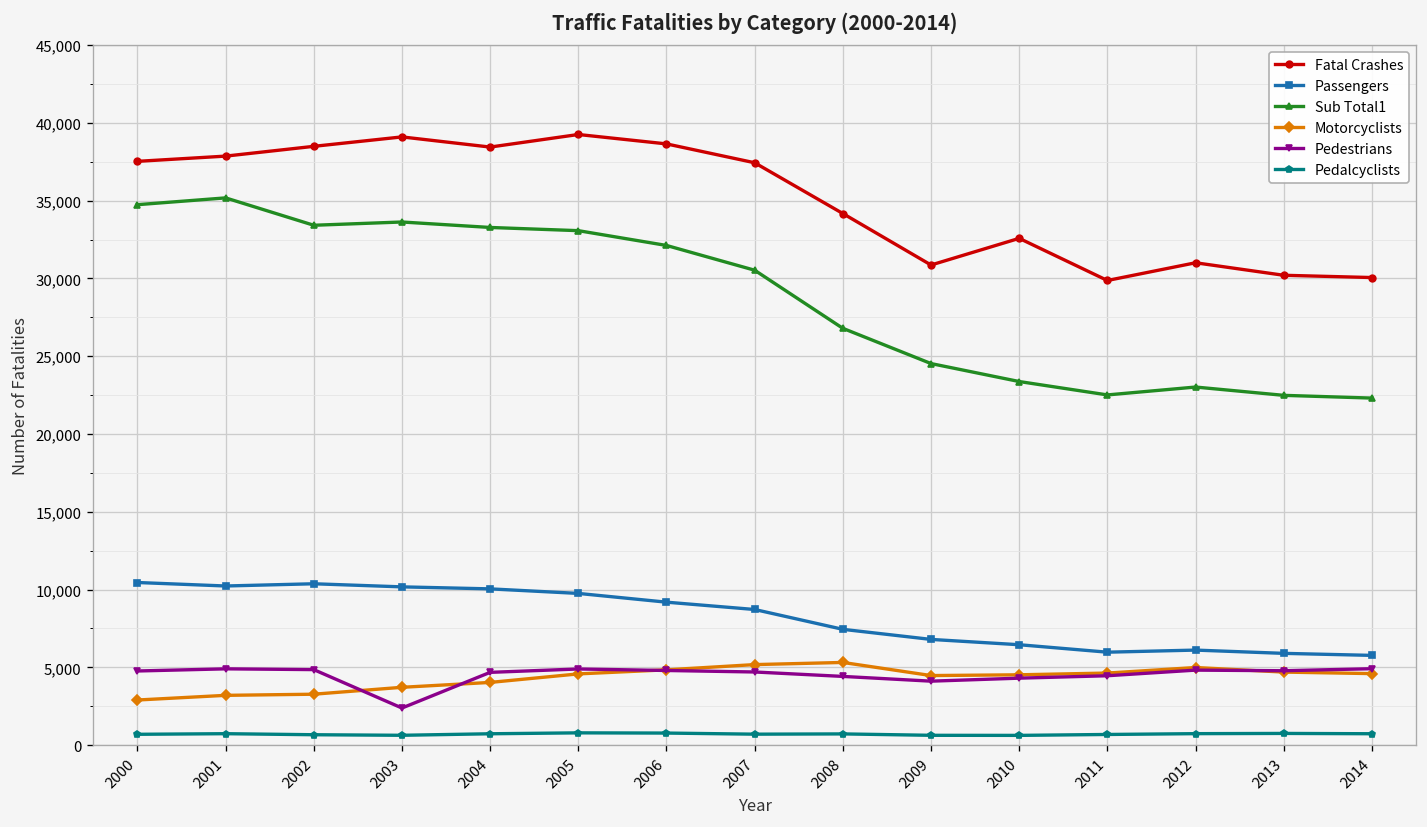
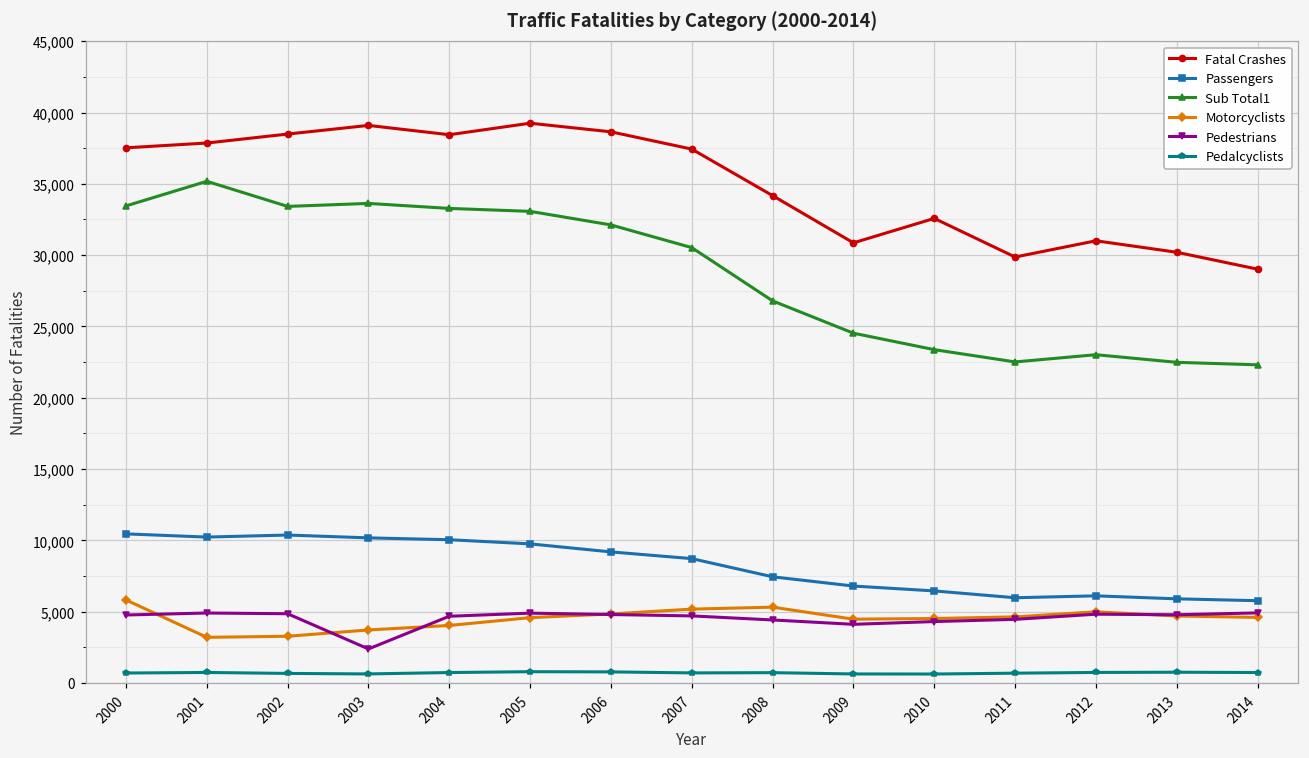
  {
    "Fatal Crashes": {
      "2000": "37,500",
      "2001": "37,900",
      "2002": "38,500",
      "2003": "39,100",
      "2004": "38,400",
      "2005": "39,300",
      "2006": "38,600",
      "2007": "37,400",
      "2008": "34,200",
      "2009": "30,900",
      "2010": "32,600",
      "2011": "29,900",
      "2012": "31,000",
      "2013": "30,200",
-     "2014": "30,100"
+     "2014": "29,000"
    },
    "Sub Total1": {
-     "2000": "34,700",
+     "2000": "33,500",
      "2001": "35,200",
      "2002": "33,400",
      "2003": "33,600",
      "2004": "33,300",
      "2005": "33,100",
      "2006": "32,100",
      "2007": "30,500",
      "2008": "26,800",
      "2009": "24,500",
      "2010": "23,400",
      "2011": "22,500",
      "2012": "23,000",
      "2013": "22,500",
      "2014": "22,300"
    },
    "Motorcyclists": {
-     "2000": "2,900",
+     "2000": "5,800",
      "2001": "3,200",
      "2002": "3,300",
      "2003": "3,700",
      "2004": "4,000",
      "2005": "4,600",
      "2007": "5,200",
      "2008": "5,300",
      "2009": "4,500",
      "2010": "4,500",
      "2014": "4,600"
    },
    "Pedestrians": {
      "2000": "4,800",
      "2001": "4,900",
      "2002": "4,900",
      "2003": "2,400",
      "2004": "4,700",
      "2005": "4,900",
      "2007": "4,700",
      "2008": "4,400",
      "2009": "4,100",
      "2010": "4,300",
      "2014": "4,900"
    }
  }
